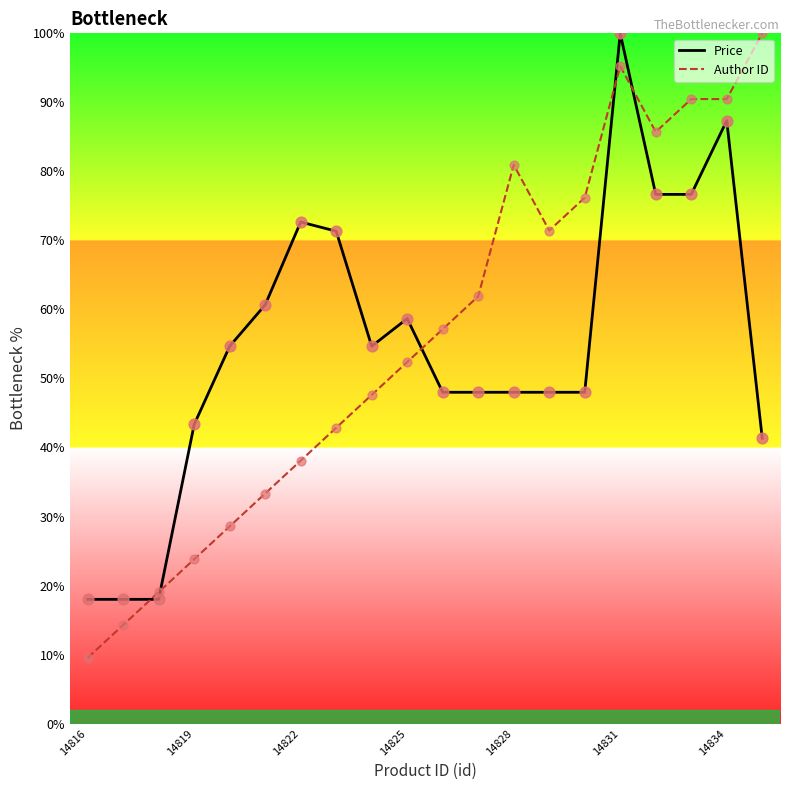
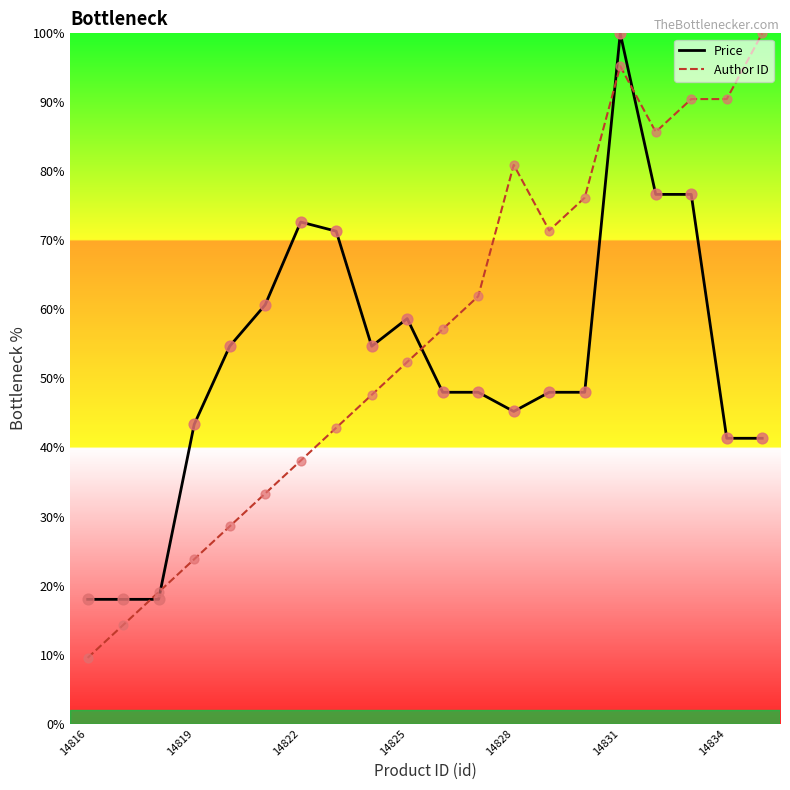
  {
    "Price": {
      "14816": "18%",
      "14819": "43%",
      "14822": "73%",
      "14825": "59%",
-     "14828": "48%",
+     "14828": "45%",
      "14831": "100%",
-     "14834": "87%"
+     "14834": "41%"
    },
    "Author ID": {
      "14816": "10%",
      "14819": "24%",
      "14822": "38%",
      "14825": "52%",
      "14828": "81%",
      "14831": "95%",
      "14834": "90%"
    }
  }
